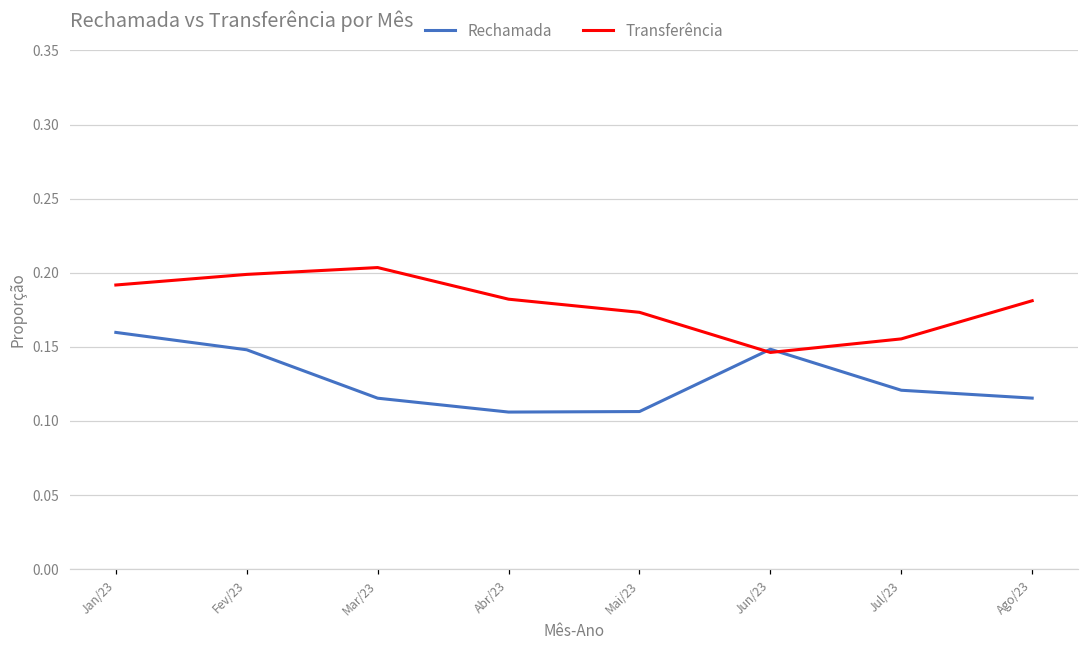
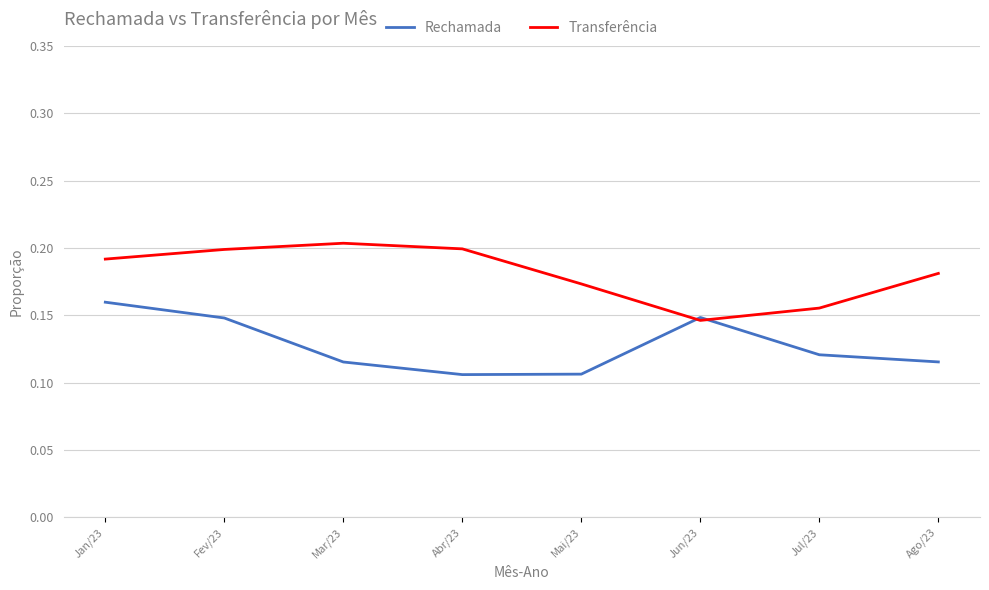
  {
    "Rechamada": {
      "Jan/23": 0.160,
      "Fev/23": 0.148,
      "Mar/23": 0.115,
      "Abr/23": 0.106,
      "Mai/23": 0.106,
      "Jun/23": 0.148,
      "Jul/23": 0.121,
      "Ago/23": 0.115
    },
    "Transferência": {
      "Jan/23": 0.192,
      "Fev/23": 0.199,
      "Mar/23": 0.203,
-     "Abr/23": 0.182,
+     "Abr/23": 0.199,
      "Mai/23": 0.173,
      "Jun/23": 0.146,
      "Jul/23": 0.155,
      "Ago/23": 0.181
    }
  }
